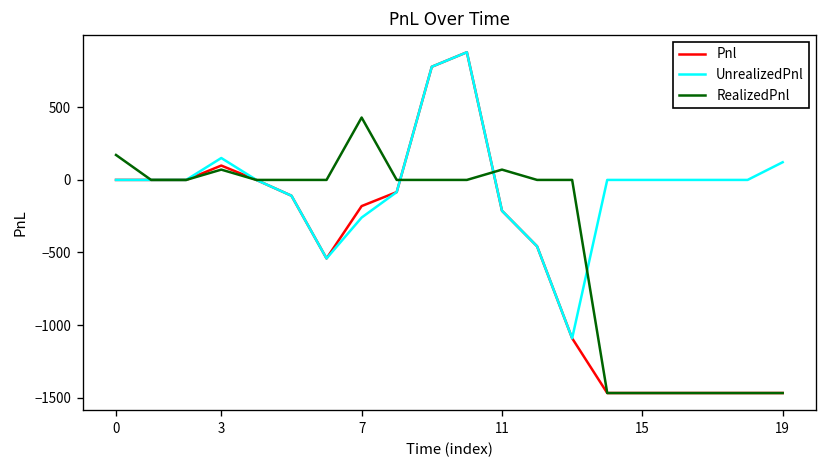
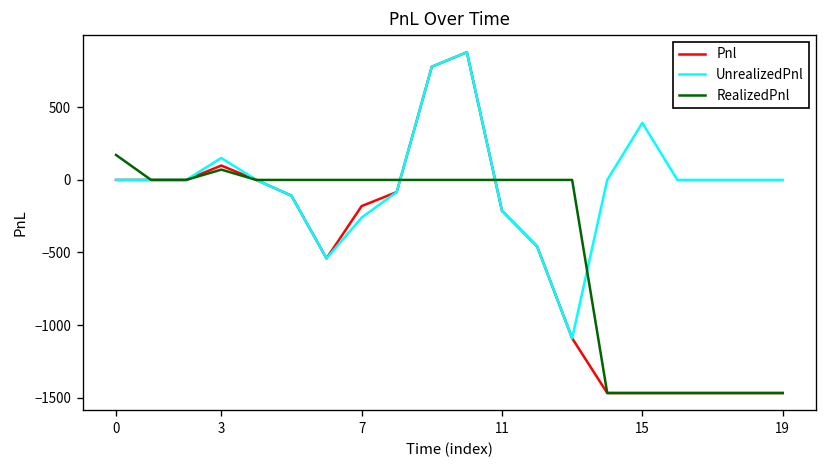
  {
    "Pnl": {
      "3": 100,
      "7": -180
    },
    "UnrealizedPnl": {
      "3": 150,
      "7": -260,
-     "15": 0,
-     "19": 120
+     "15": 390,
+     "19": 0
    },
    "RealizedPnl": {
      "0": 170,
      "3": 70,
-     "7": 430,
-     "11": 70
+     "7": 0,
+     "11": 0
    }
  }
